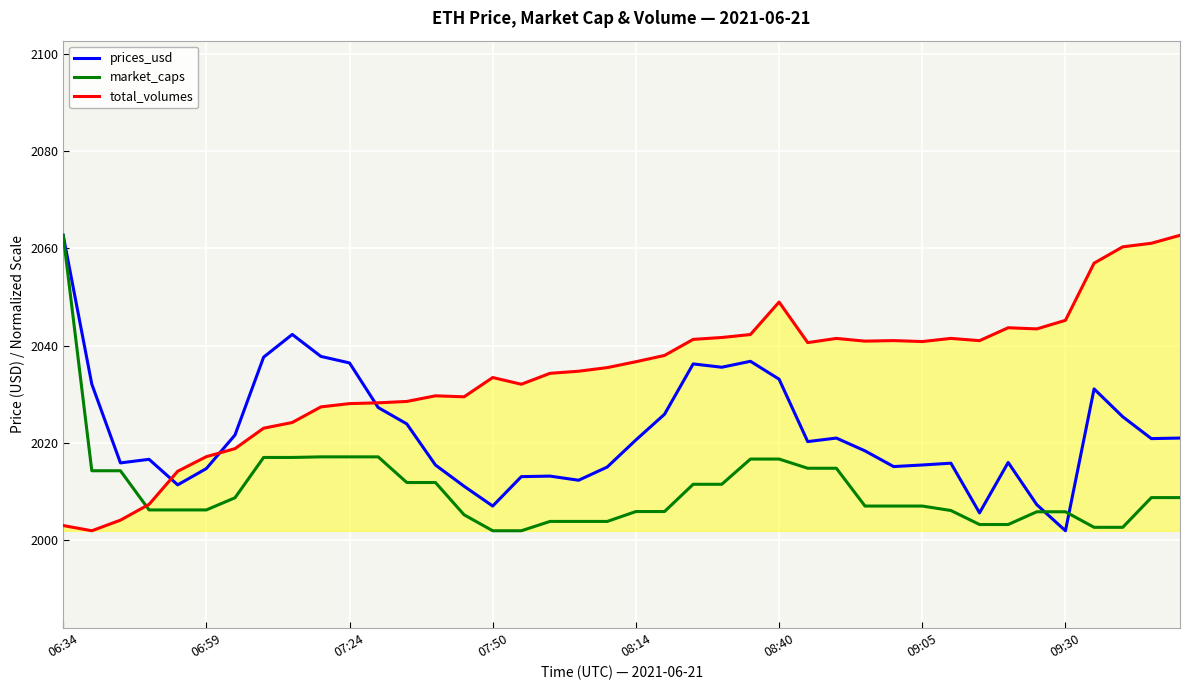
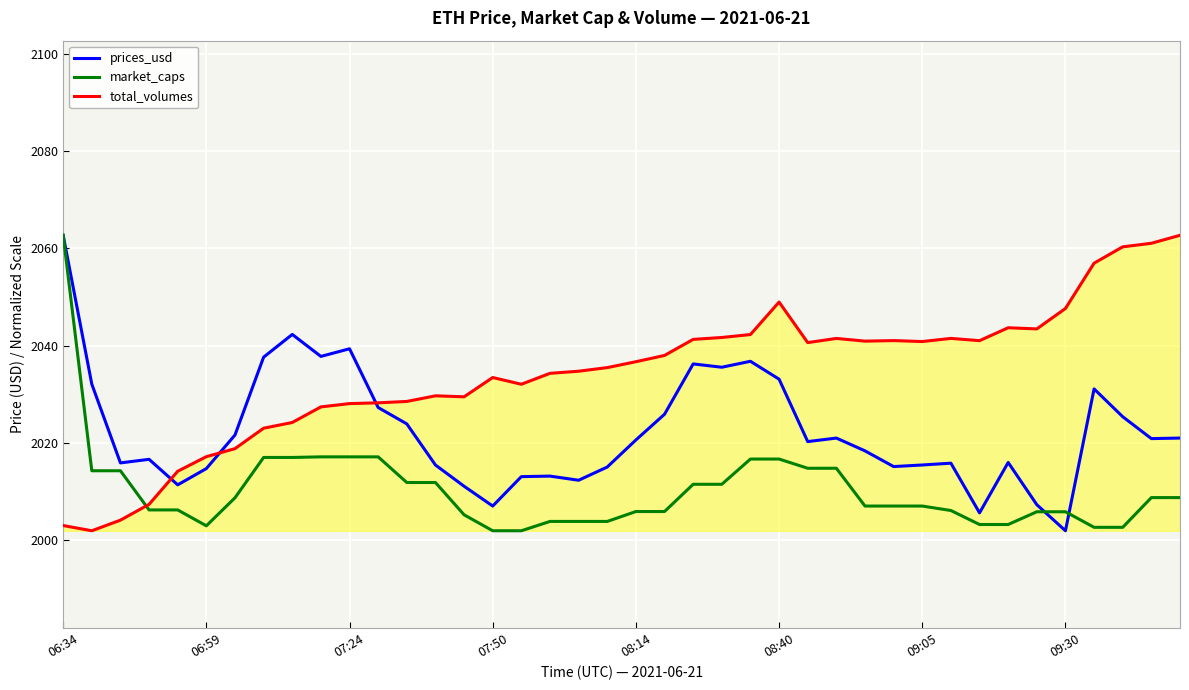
  {
    "prices_usd": {
      "06:59": 2015,
-     "07:24": 2036,
+     "07:24": 2039,
      "07:50": 2007,
      "08:14": 2021,
      "08:40": 2033,
      "09:05": 2015,
      "09:30": 2002
    },
    "market_caps": {
-     "06:59": 2006,
+     "06:59": 2003,
      "07:24": 2017,
      "07:50": 2002,
      "08:14": 2006,
      "08:40": 2017,
      "09:05": 2007,
      "09:30": 2006
    },
    "total_volumes": {
      "06:34": 2003,
      "06:59": 2017,
      "07:24": 2028,
      "07:50": 2033,
      "08:14": 2037,
      "08:40": 2049,
      "09:05": 2041,
-     "09:30": 2045
+     "09:30": 2048
    }
  }
